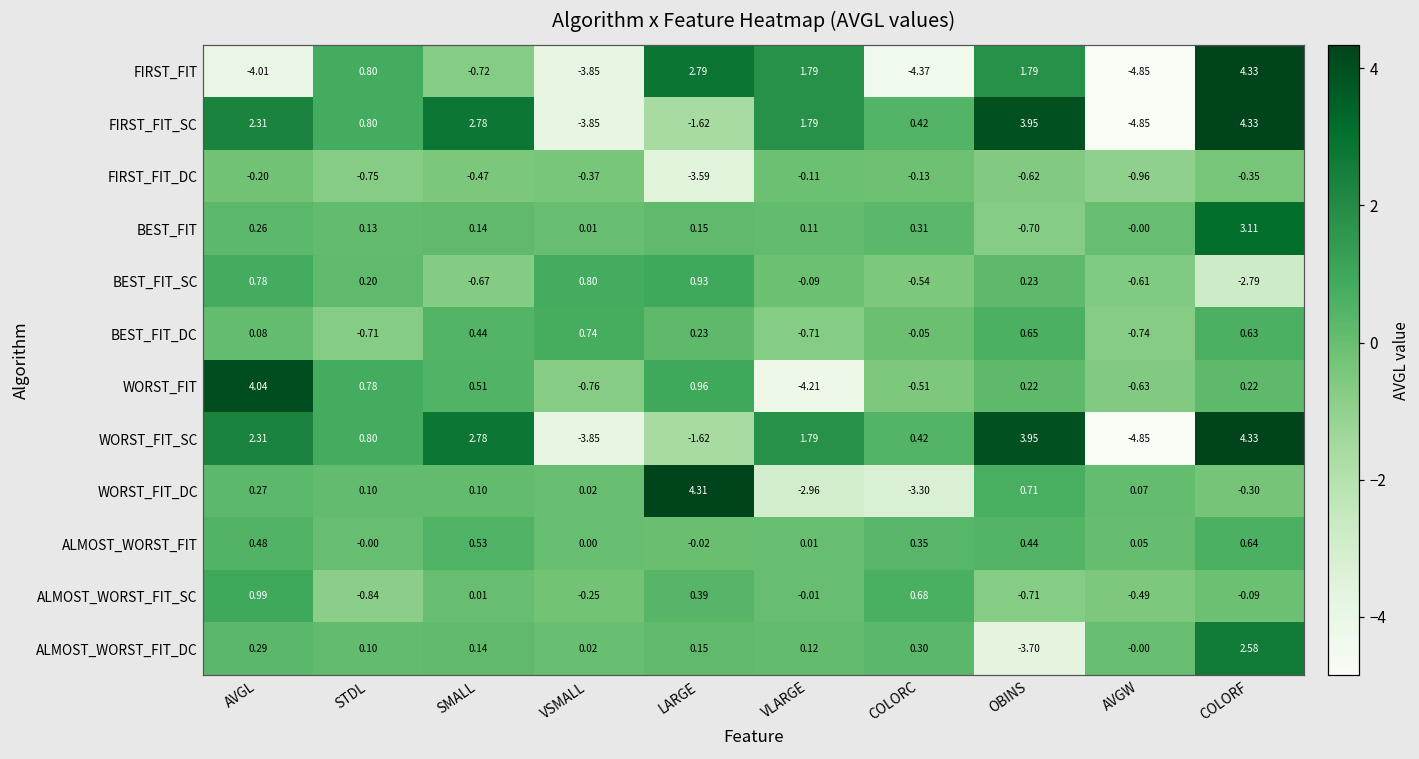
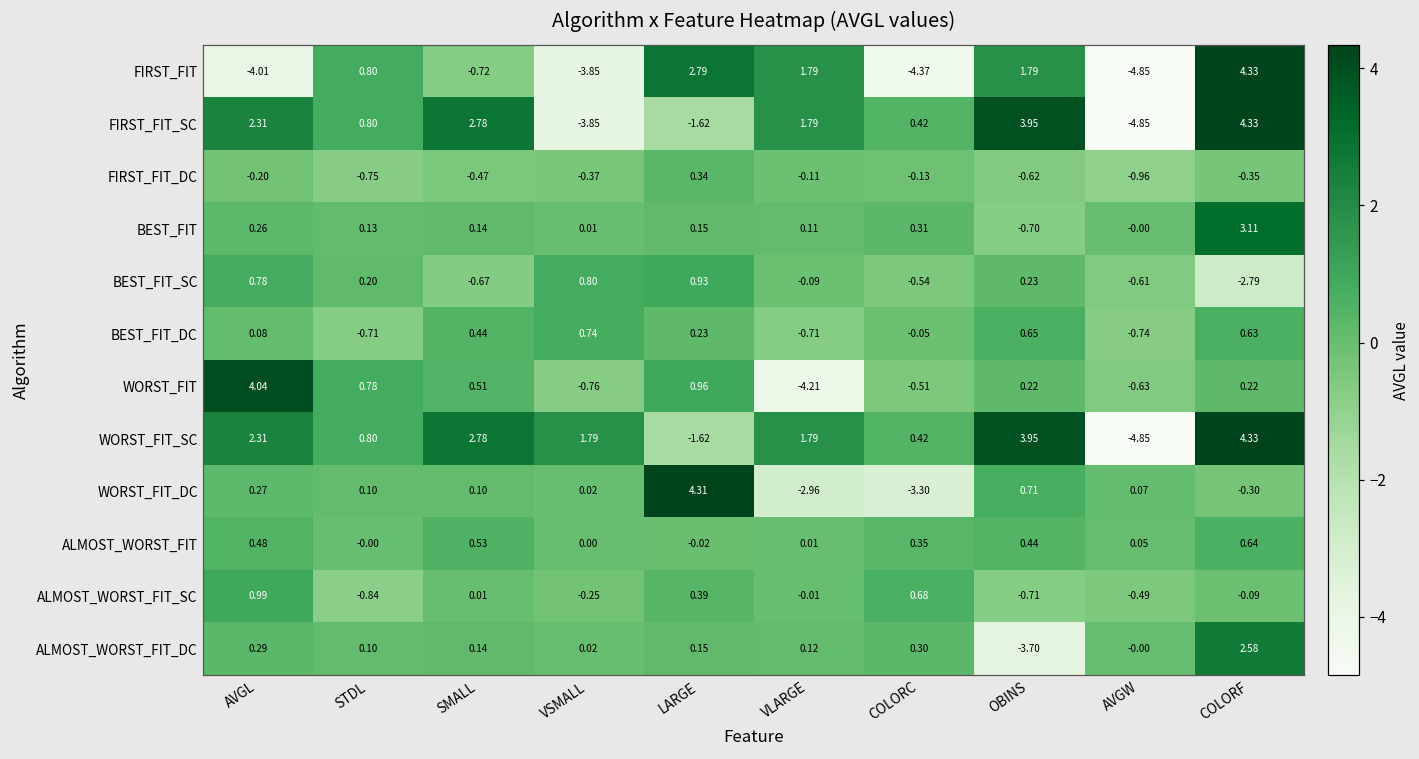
  {
    "FIRST_FIT": {
      "AVGL": -4.01,
      "STDL": 0.80,
      "SMALL": -0.72,
      "VSMALL": -3.85,
      "LARGE": 2.79,
      "VLARGE": 1.79,
      "COLORC": -4.37,
      "OBINS": 1.79,
      "AVGW": -4.85,
      "COLORF": 4.33
    },
    "FIRST_FIT_SC": {
      "AVGL": 2.31,
      "STDL": 0.80,
      "SMALL": 2.78,
      "VSMALL": -3.85,
      "LARGE": -1.62,
      "VLARGE": 1.79,
      "COLORC": 0.42,
      "OBINS": 3.95,
      "AVGW": -4.85,
      "COLORF": 4.33
    },
    "FIRST_FIT_DC": {
      "AVGL": -0.20,
      "STDL": -0.75,
      "SMALL": -0.47,
      "VSMALL": -0.37,
-     "LARGE": -3.59,
+     "LARGE": 0.34,
      "VLARGE": -0.11,
      "COLORC": -0.13,
      "OBINS": -0.62,
      "AVGW": -0.96,
      "COLORF": -0.35
    },
    "BEST_FIT": {
      "AVGL": 0.26,
      "STDL": 0.13,
      "SMALL": 0.14,
      "VSMALL": 0.01,
      "LARGE": 0.15,
      "VLARGE": 0.11,
      "COLORC": 0.31,
      "OBINS": -0.70,
      "AVGW": -0.00,
      "COLORF": 3.11
    },
    "BEST_FIT_SC": {
      "AVGL": 0.78,
      "STDL": 0.20,
      "SMALL": -0.67,
      "VSMALL": 0.80,
      "LARGE": 0.93,
      "VLARGE": -0.09,
      "COLORC": -0.54,
      "OBINS": 0.23,
      "AVGW": -0.61,
      "COLORF": -2.79
    },
    "BEST_FIT_DC": {
      "AVGL": 0.08,
      "STDL": -0.71,
      "SMALL": 0.44,
      "VSMALL": 0.74,
      "LARGE": 0.23,
      "VLARGE": -0.71,
      "COLORC": -0.05,
      "OBINS": 0.65,
      "AVGW": -0.74,
      "COLORF": 0.63
    },
    "WORST_FIT": {
      "AVGL": 4.04,
      "STDL": 0.78,
      "SMALL": 0.51,
      "VSMALL": -0.76,
      "LARGE": 0.96,
      "VLARGE": -4.21,
      "COLORC": -0.51,
      "OBINS": 0.22,
      "AVGW": -0.63,
      "COLORF": 0.22
    },
    "WORST_FIT_SC": {
      "AVGL": 2.31,
      "STDL": 0.80,
      "SMALL": 2.78,
-     "VSMALL": -3.85,
+     "VSMALL": 1.79,
      "LARGE": -1.62,
      "VLARGE": 1.79,
      "COLORC": 0.42,
      "OBINS": 3.95,
      "AVGW": -4.85,
      "COLORF": 4.33
    },
    "WORST_FIT_DC": {
      "AVGL": 0.27,
      "STDL": 0.10,
      "SMALL": 0.10,
      "VSMALL": 0.02,
      "LARGE": 4.31,
      "VLARGE": -2.96,
      "COLORC": -3.30,
      "OBINS": 0.71,
      "AVGW": 0.07,
      "COLORF": -0.30
    },
    "ALMOST_WORST_FIT": {
      "AVGL": 0.48,
      "STDL": -0.00,
      "SMALL": 0.53,
      "VSMALL": 0.00,
      "LARGE": -0.02,
      "VLARGE": 0.01,
      "COLORC": 0.35,
      "OBINS": 0.44,
      "AVGW": 0.05,
      "COLORF": 0.64
    },
    "ALMOST_WORST_FIT_SC": {
      "AVGL": 0.99,
      "STDL": -0.84,
      "SMALL": 0.01,
      "VSMALL": -0.25,
      "LARGE": 0.39,
      "VLARGE": -0.01,
      "COLORC": 0.68,
      "OBINS": -0.71,
      "AVGW": -0.49,
      "COLORF": -0.09
    },
    "ALMOST_WORST_FIT_DC": {
      "AVGL": 0.29,
      "STDL": 0.10,
      "SMALL": 0.14,
      "VSMALL": 0.02,
      "LARGE": 0.15,
      "VLARGE": 0.12,
      "COLORC": 0.30,
      "OBINS": -3.70,
      "AVGW": -0.00,
      "COLORF": 2.58
    }
  }
